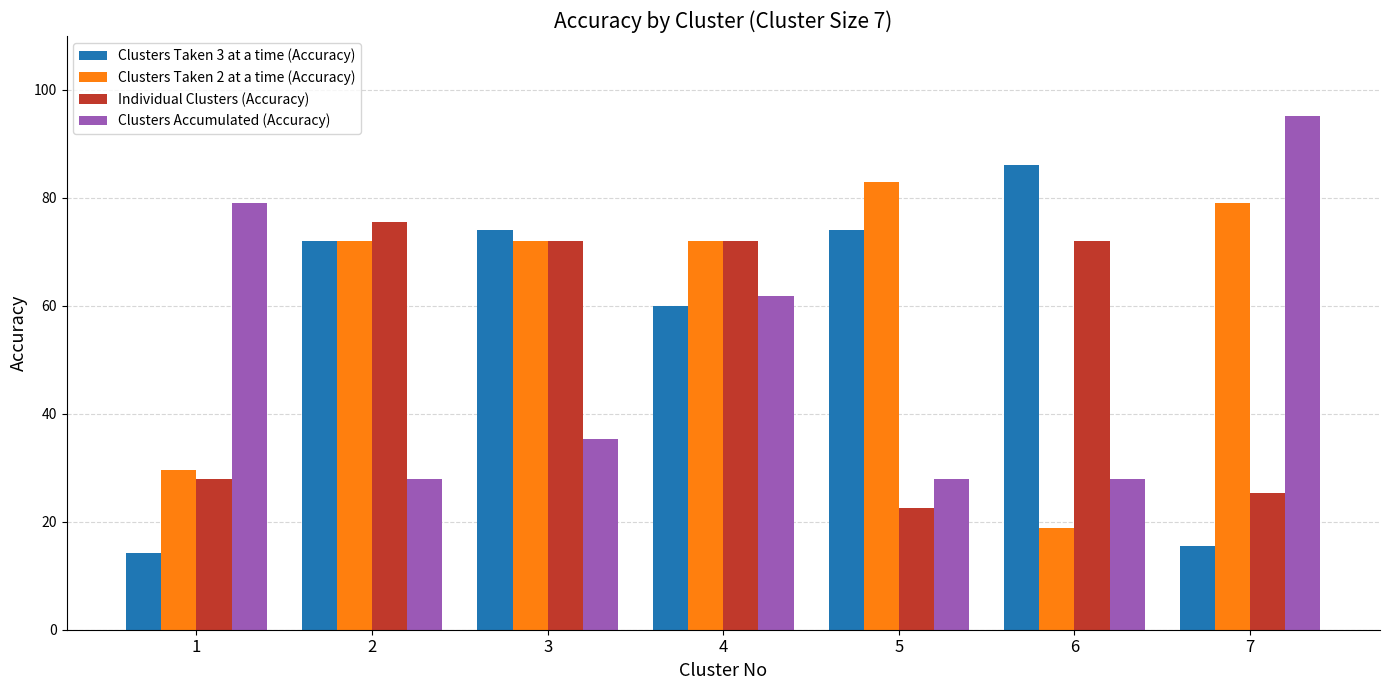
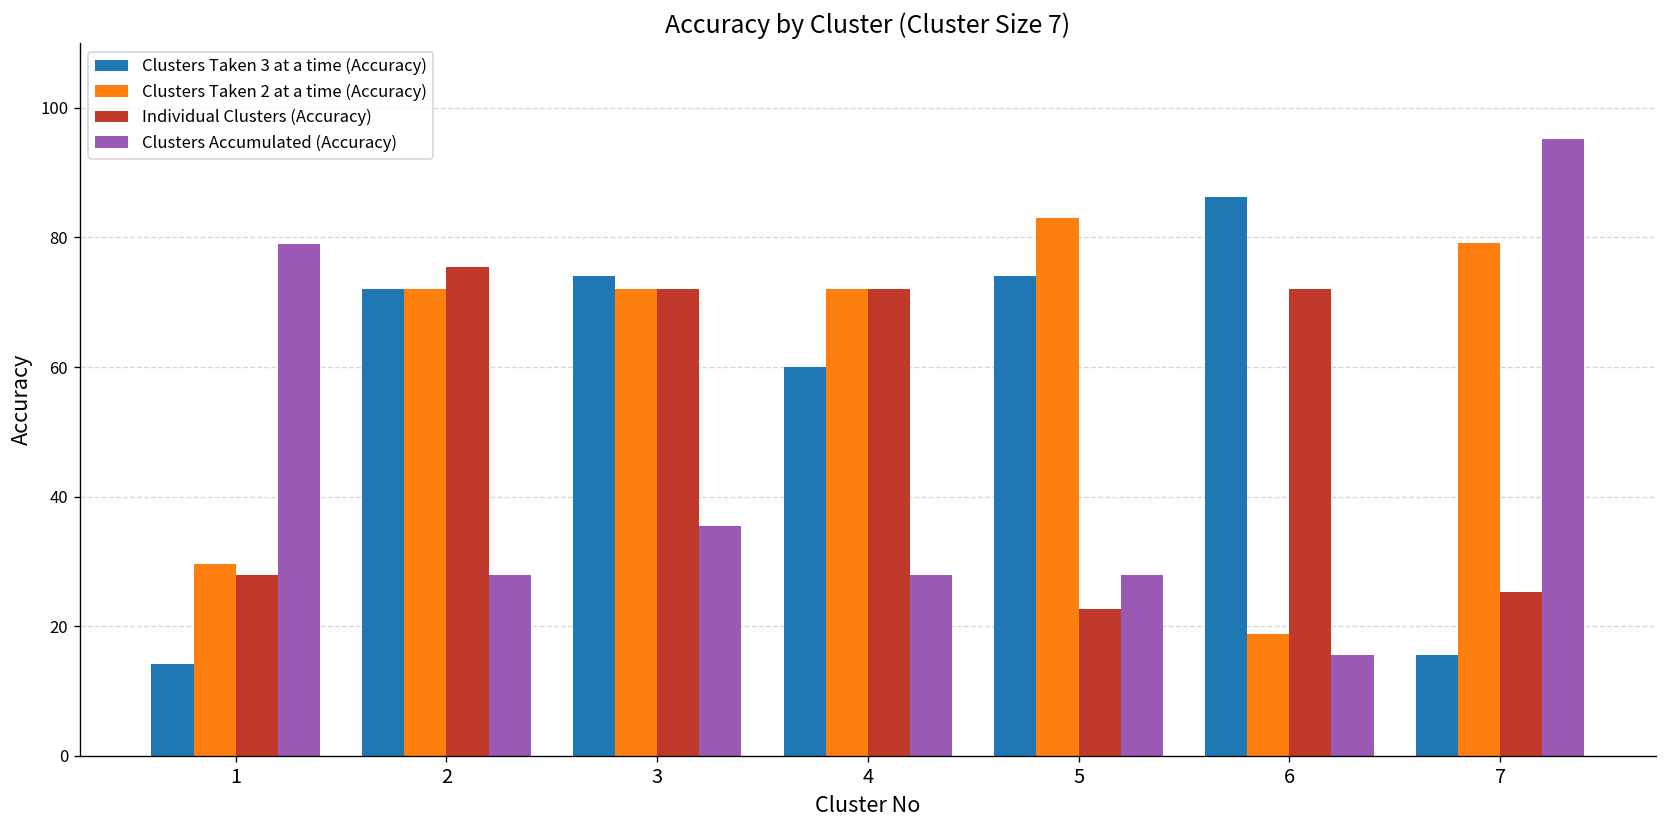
  {
    "Clusters Taken 3 at a time (Accuracy)": {
      "1": 14,
      "2": 72,
      "3": 74,
      "4": 60,
      "5": 74,
      "6": 86,
      "7": 16
    },
    "Clusters Taken 2 at a time (Accuracy)": {
      "1": 30,
      "2": 72,
      "3": 72,
      "4": 72,
      "5": 83,
      "6": 19,
      "7": 79
    },
    "Individual Clusters (Accuracy)": {
      "1": 28,
      "2": 76,
      "3": 72,
      "4": 72,
      "5": 23,
      "6": 72,
      "7": 25
    },
    "Clusters Accumulated (Accuracy)": {
      "1": 79,
      "2": 28,
      "3": 35,
-     "4": 62,
+     "4": 28,
      "5": 28,
-     "6": 28,
+     "6": 16,
      "7": 95
    }
  }
